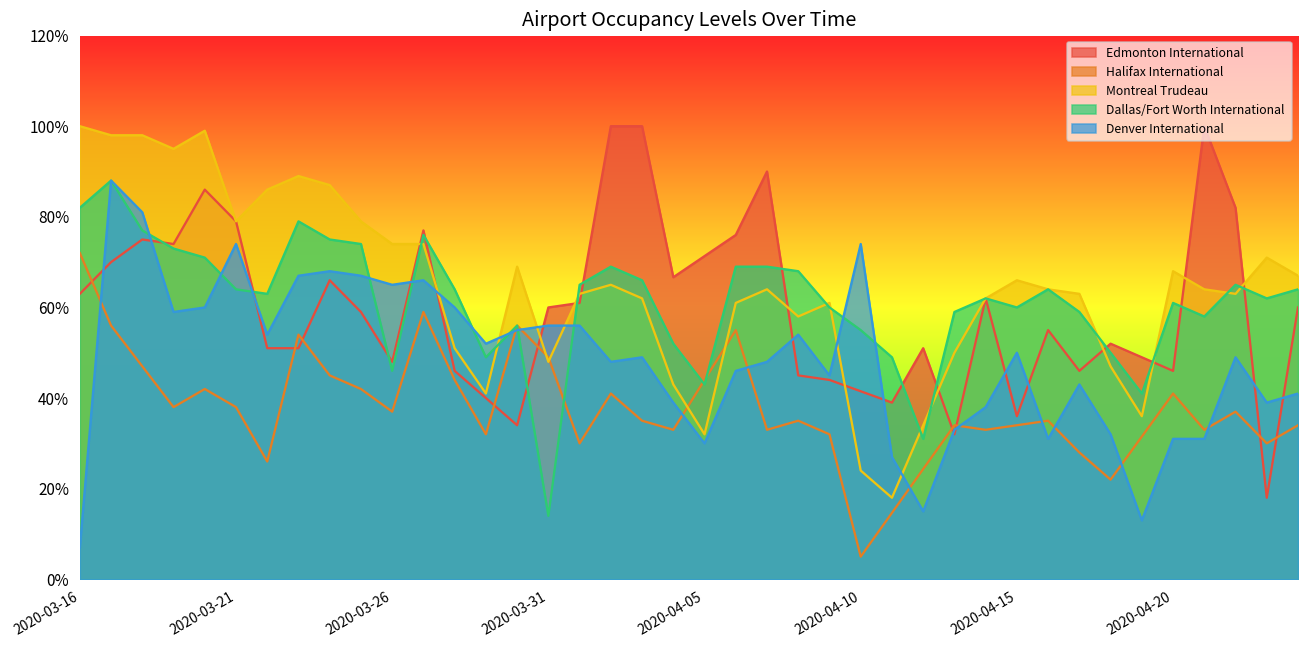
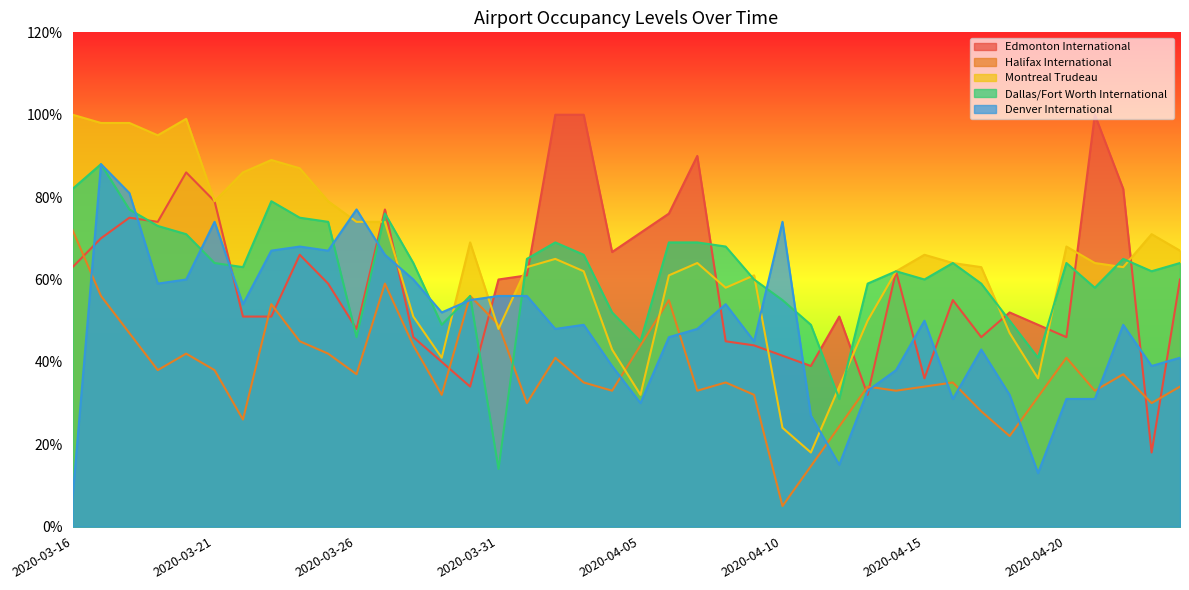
  {
    "Montreal Trudeau": {
      "2020-03-16": "100%",
      "2020-03-26": "74%",
      "2020-03-31": "48%",
      "2020-04-05": "32%",
      "2020-04-10": "24%",
      "2020-04-15": "66%",
      "2020-04-20": "68%"
    },
    "Dallas/Fort Worth International": {
      "2020-03-16": "82%",
      "2020-03-21": "64%",
      "2020-03-26": "46%",
      "2020-03-31": "14%",
-     "2020-04-05": "43%",
+     "2020-04-05": "45%",
      "2020-04-10": "55%",
      "2020-04-15": "60%",
-     "2020-04-20": "61%"
+     "2020-04-20": "64%"
    },
    "Denver International": {
      "2020-03-16": "7%",
      "2020-03-21": "74%",
-     "2020-03-26": "65%",
+     "2020-03-26": "77%",
      "2020-03-31": "56%",
      "2020-04-05": "30%",
      "2020-04-10": "74%",
      "2020-04-15": "50%",
      "2020-04-20": "31%"
    }
  }
